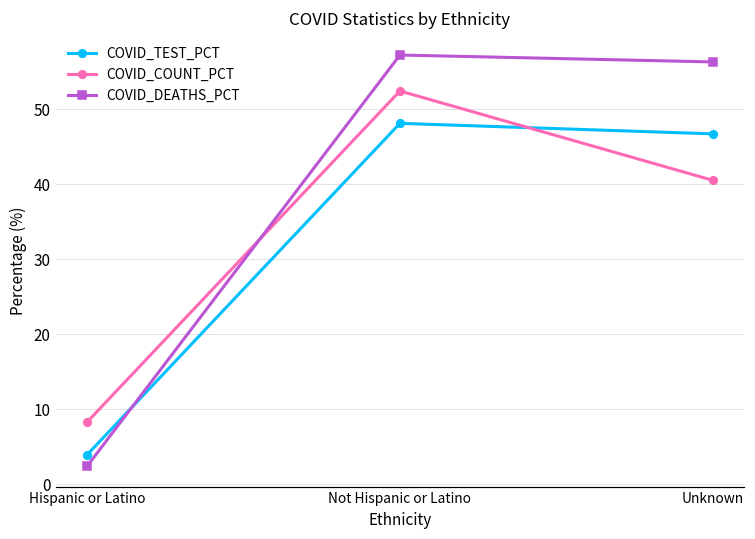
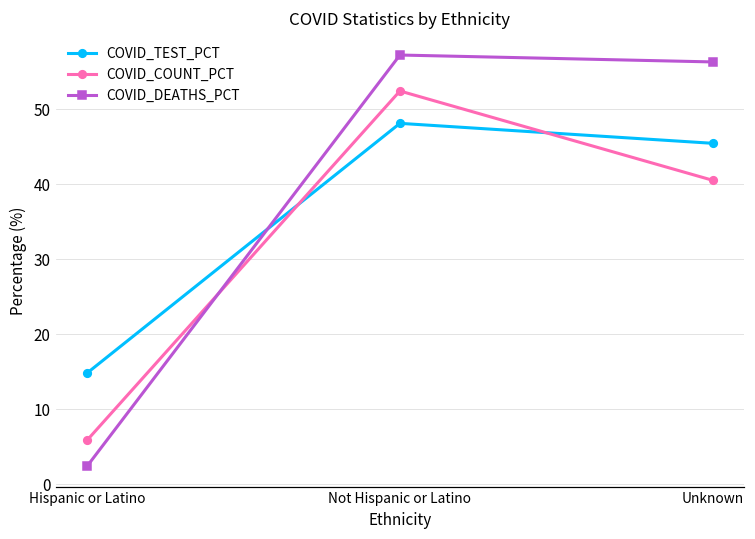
  {
    "COVID_TEST_PCT": {
-     "Hispanic or Latino": 4,
+     "Hispanic or Latino": 15,
      "Not Hispanic or Latino": 48,
-     "Unknown": 47
+     "Unknown": 45
    },
    "COVID_COUNT_PCT": {
-     "Hispanic or Latino": 8,
+     "Hispanic or Latino": 6,
      "Not Hispanic or Latino": 52,
      "Unknown": 41
    },
    "COVID_DEATHS_PCT": {
      "Hispanic or Latino": 2,
      "Not Hispanic or Latino": 57,
      "Unknown": 56
    }
  }
